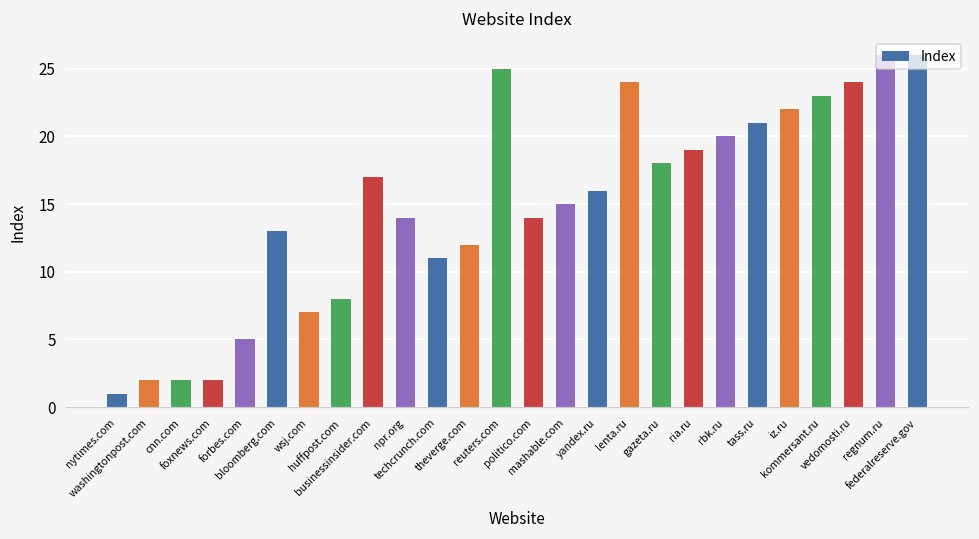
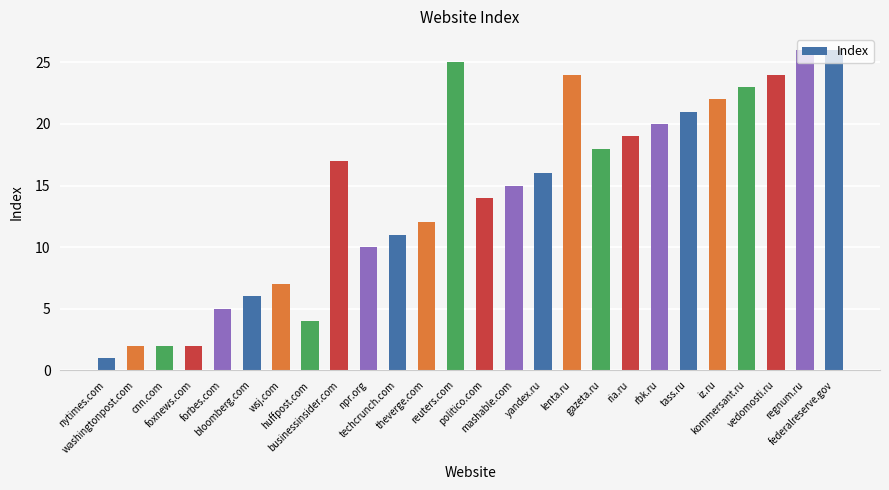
  {
    "nytimes.com": 1,
    "washingtonpost.com": 2,
    "cnn.com": 2,
    "foxnews.com": 2,
    "forbes.com": 5,
-   "bloomberg.com": 13,
+   "bloomberg.com": 6,
    "wsj.com": 7,
-   "huffpost.com": 8,
+   "huffpost.com": 4,
    "businessinsider.com": 17,
-   "npr.org": 14,
+   "npr.org": 10,
    "techcrunch.com": 11,
    "theverge.com": 12,
    "reuters.com": 25,
    "politico.com": 14,
    "mashable.com": 15,
    "yandex.ru": 16,
    "lenta.ru": 24,
    "gazeta.ru": 18,
    "ria.ru": 19,
    "rbk.ru": 20,
    "tass.ru": 21,
    "iz.ru": 22,
    "kommersant.ru": 23,
    "vedomosti.ru": 24
  }
